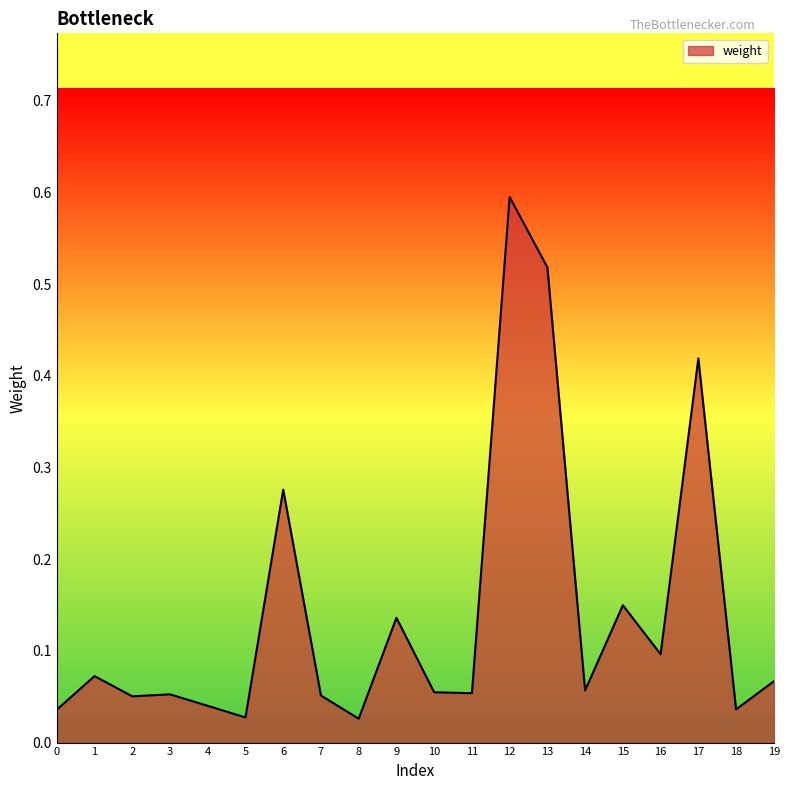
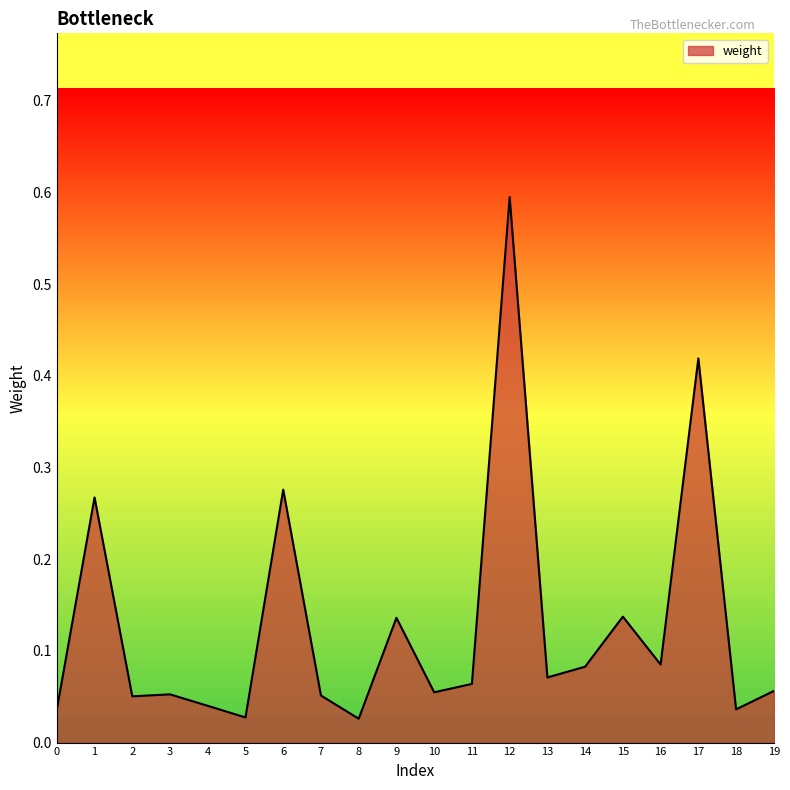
  {
    "0": 0.04,
-   "1": 0.07,
+   "1": 0.27,
    "2": 0.05,
    "3": 0.05,
    "4": 0.04,
    "6": 0.28,
    "7": 0.05,
    "9": 0.14,
    "10": 0.05,
-   "11": 0.05,
+   "11": 0.06,
    "12": 0.60,
-   "13": 0.52,
-   "14": 0.06,
-   "15": 0.15,
-   "16": 0.10,
+   "13": 0.07,
+   "14": 0.08,
+   "15": 0.14,
+   "16": 0.09,
    "17": 0.42,
    "18": 0.04,
-   "19": 0.07
+   "19": 0.06
  }
